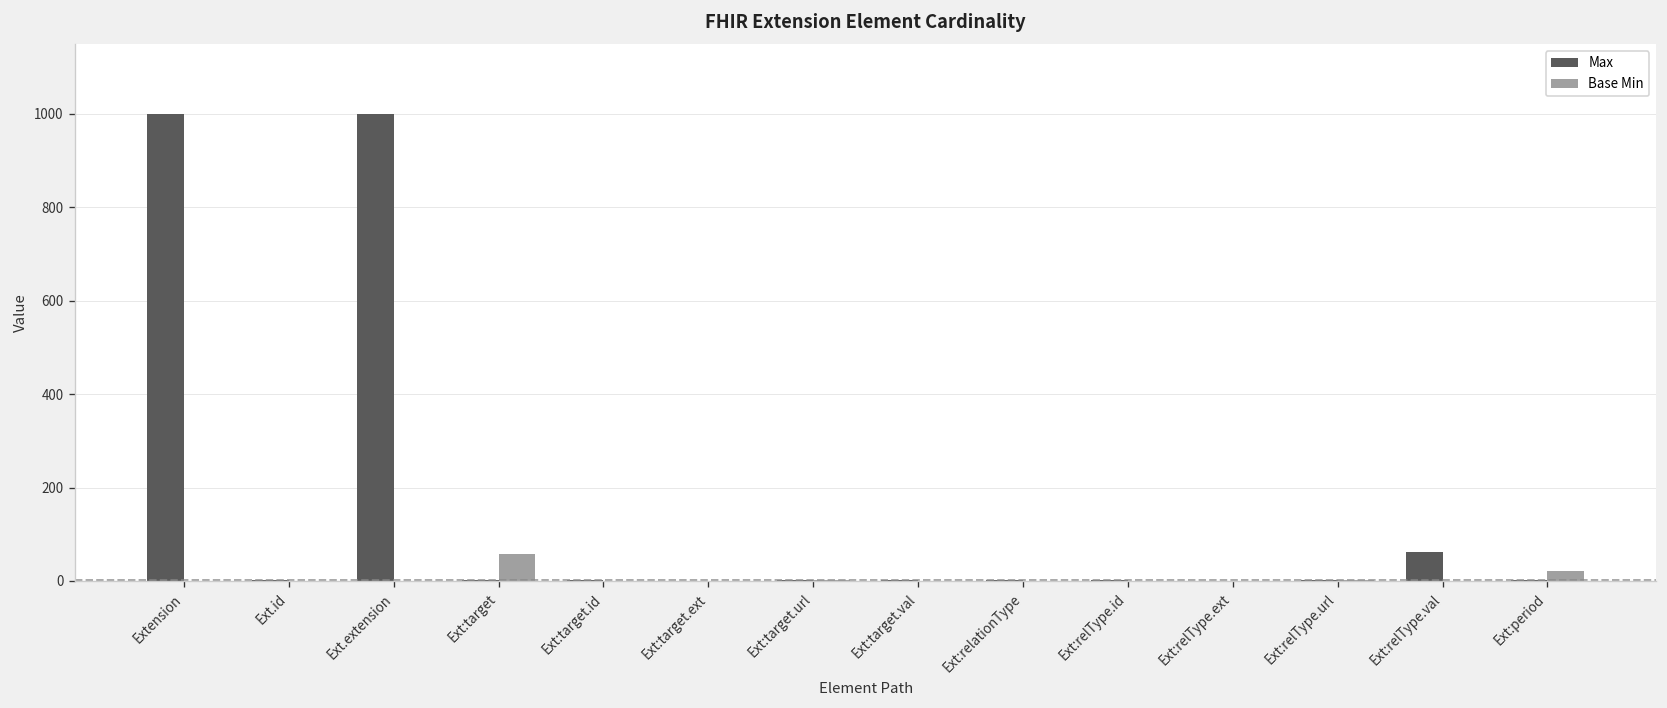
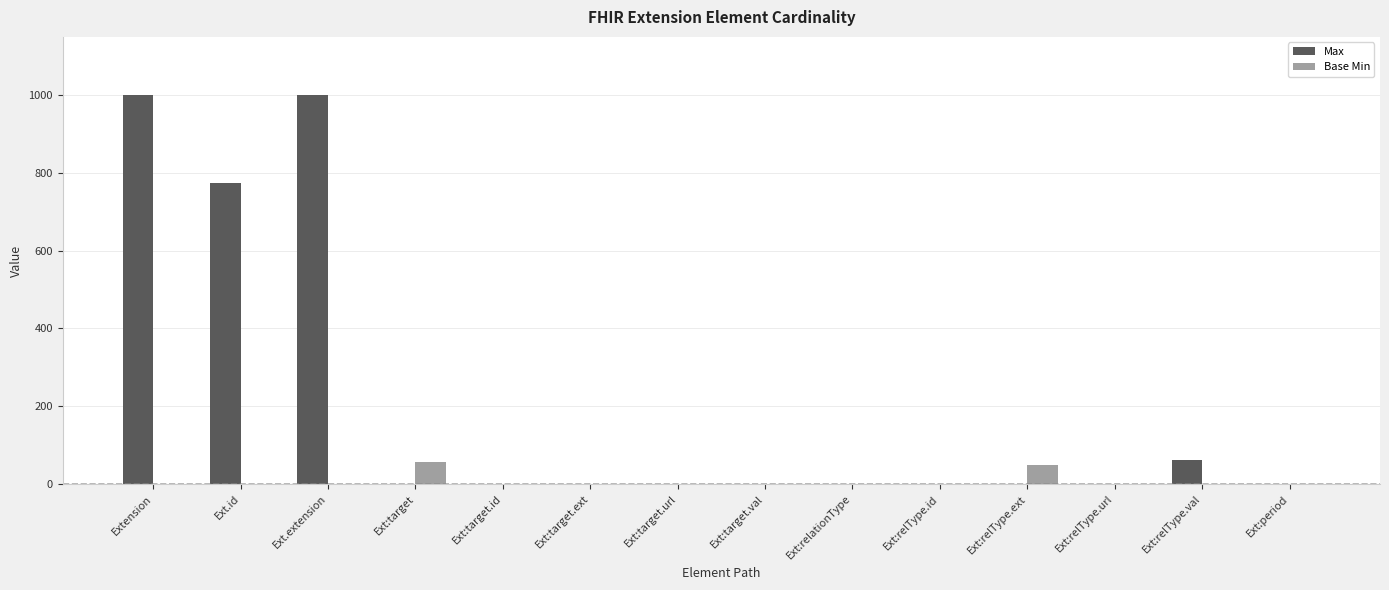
  {
    "Max": {
      "Extension": 1000,
-     "Ext.id": 0,
+     "Ext.id": 770,
      "Ext.extension": 1000,
      "Ext:target.ext": 0,
      "Ext:relType.ext": 0,
      "Ext:relType.val": 60
    },
    "Base Min": {
      "Extension": 0,
      "Ext.id": 0,
      "Ext.extension": 0,
      "Ext:target": 60,
      "Ext:target.id": 0,
      "Ext:target.ext": 0,
      "Ext:target.val": 0,
      "Ext:relationType": 0,
      "Ext:relType.id": 0,
-     "Ext:relType.ext": 0,
+     "Ext:relType.ext": 50,
      "Ext:relType.val": 0,
-     "Ext:period": 20
+     "Ext:period": 0
    }
  }
